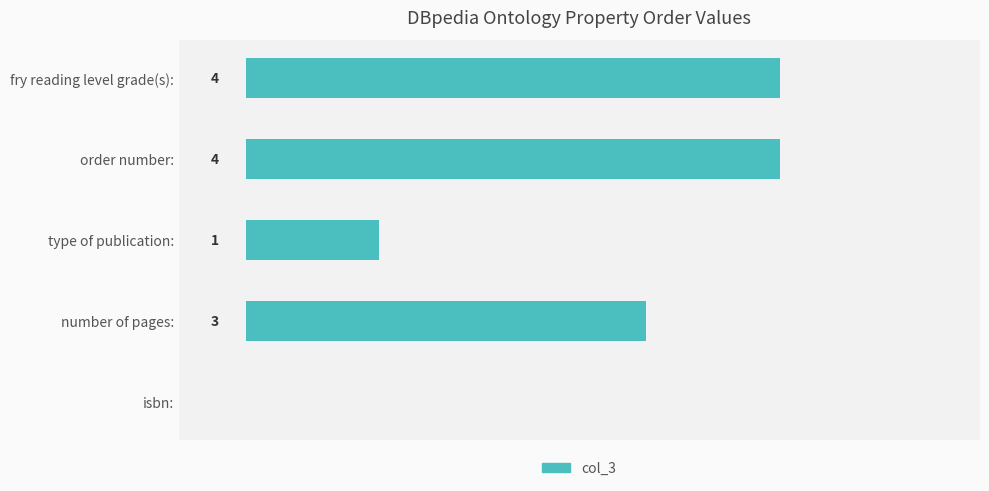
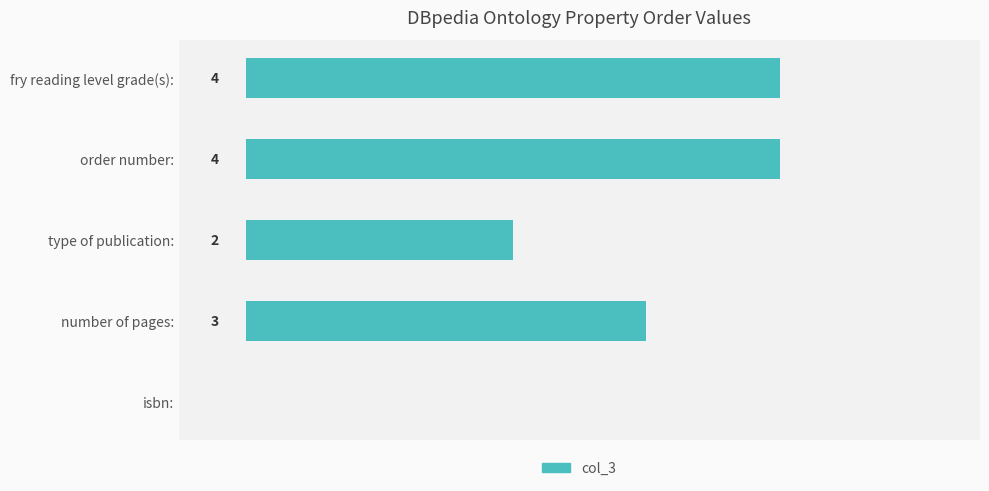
  {
-   "type of publication:": 1
+   "type of publication:": 2
  }
